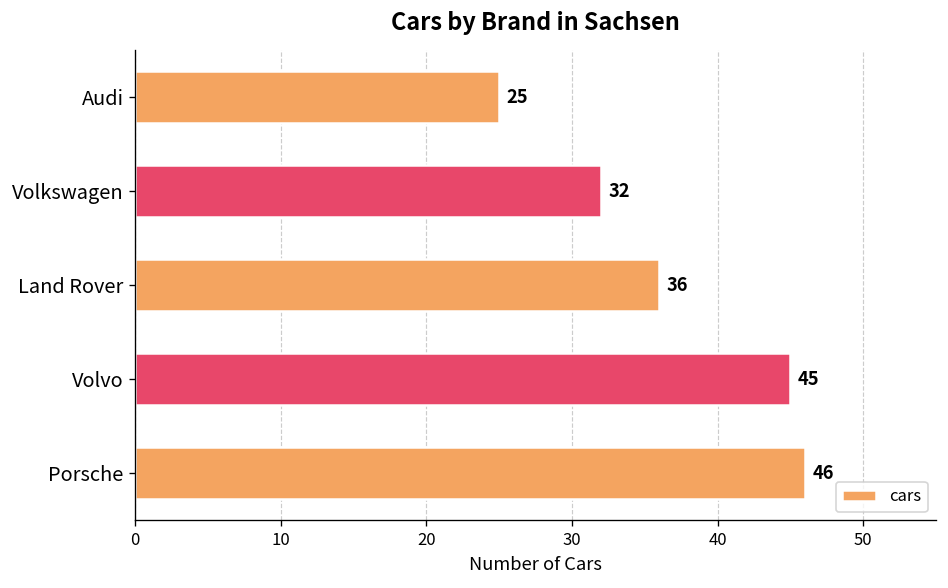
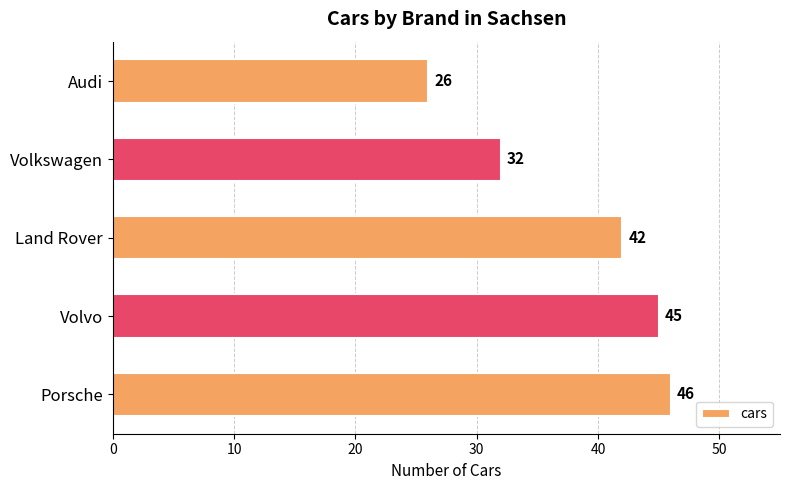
  {
-   "Audi": 25,
+   "Audi": 26,
    "Volkswagen": 32,
-   "Land Rover": 36,
+   "Land Rover": 42,
    "Volvo": 45,
    "Porsche": 46
  }
